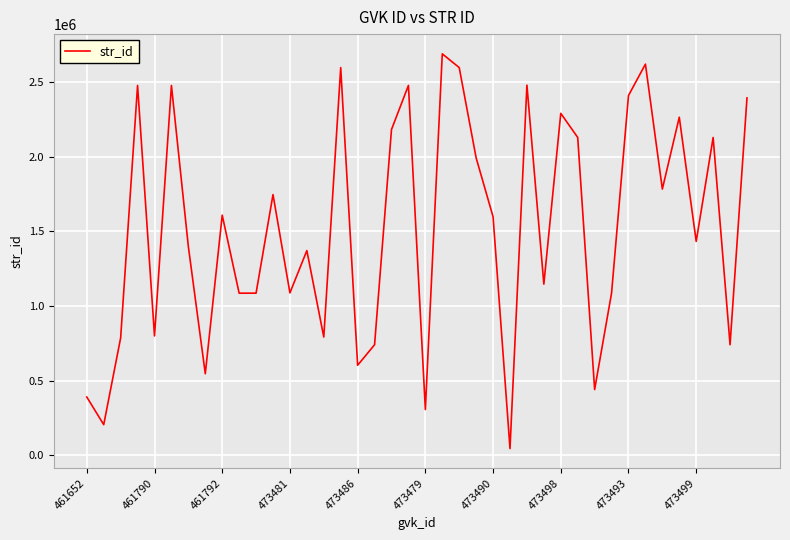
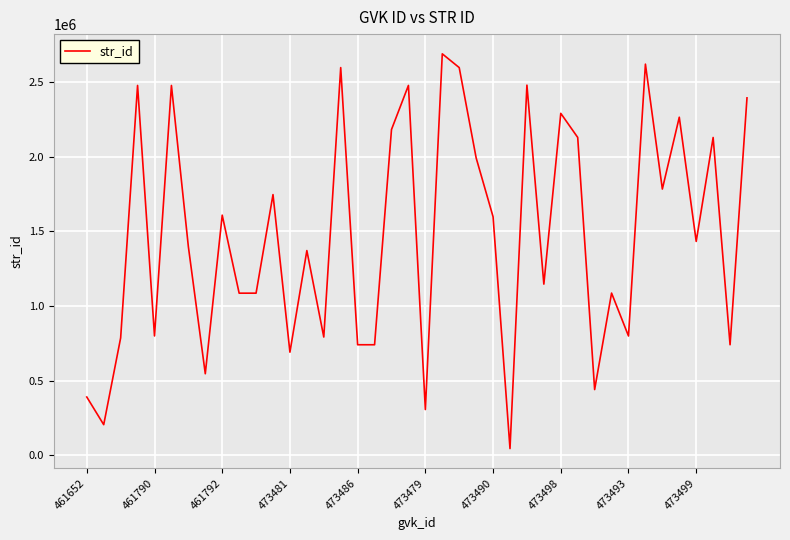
  {
    "461652": 390000,
    "461790": 800000,
    "461792": 1610000,
-   "473481": 1090000,
-   "473486": 600000,
+   "473481": 690000,
+   "473486": 740000,
    "473479": 310000,
    "473490": 1600000,
    "473498": 2290000,
-   "473493": 2410000,
+   "473493": 800000,
    "473499": 1430000
  }
